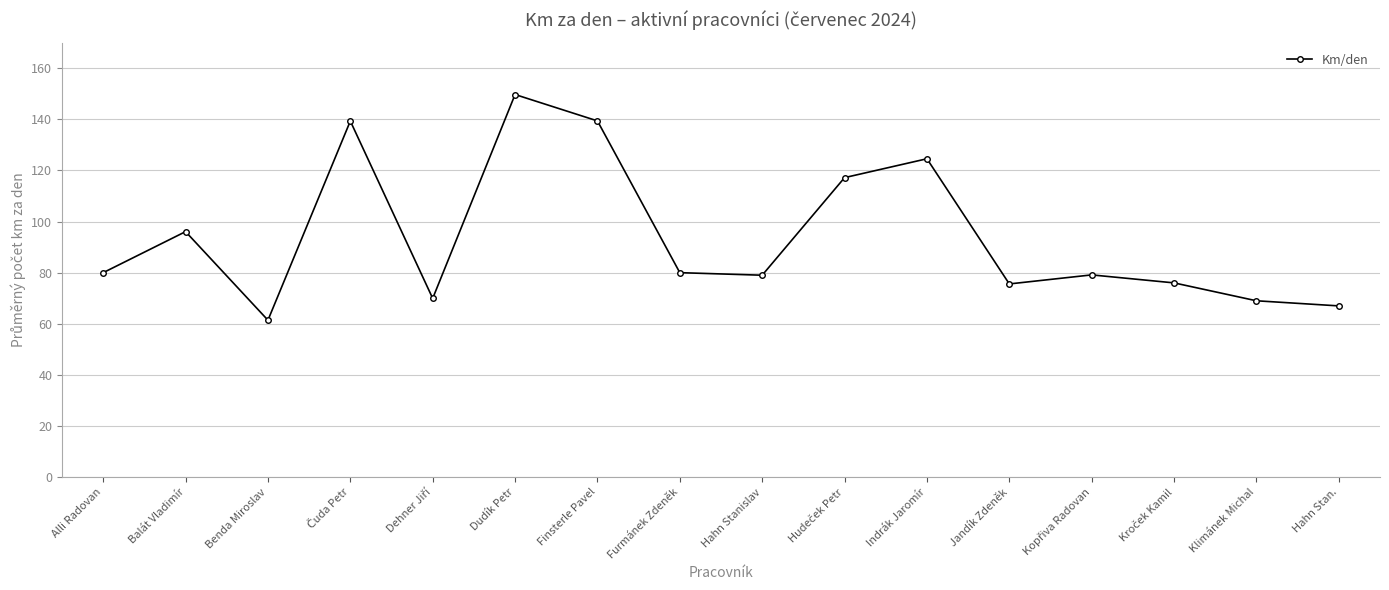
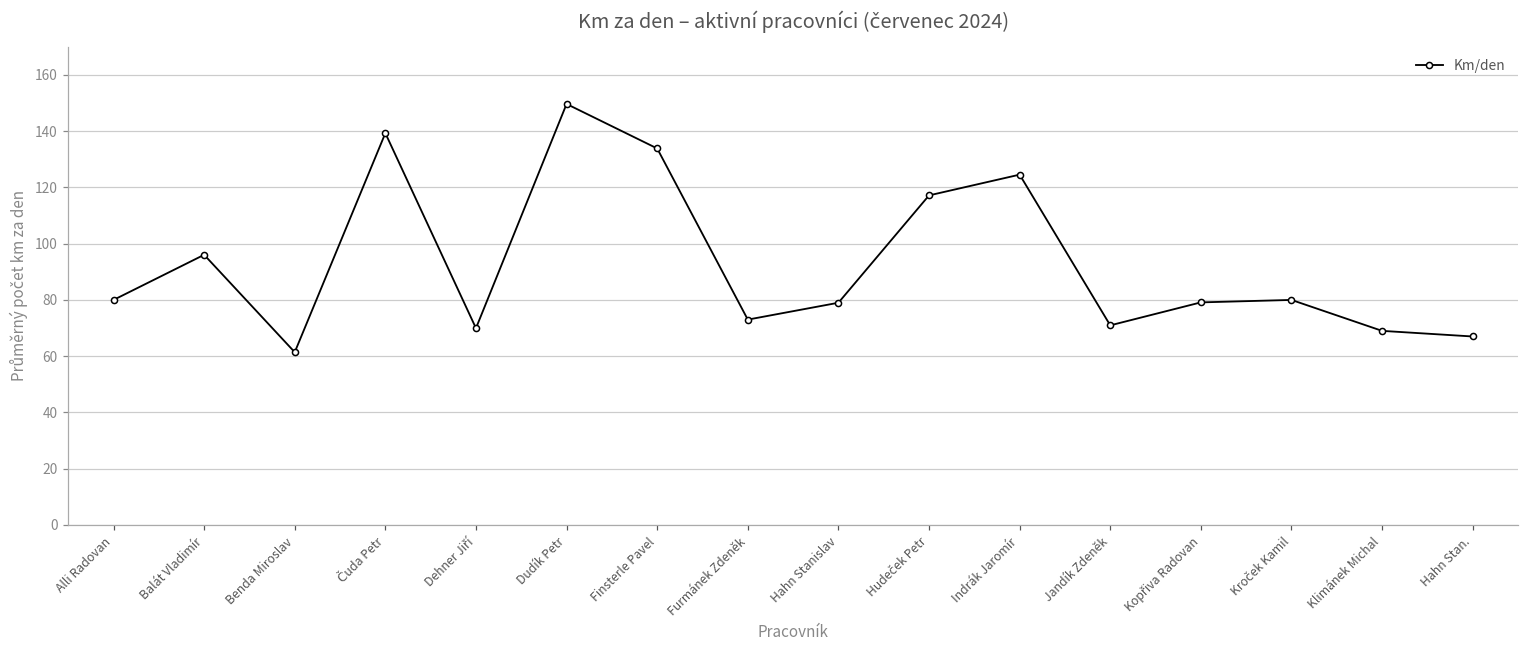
  {
    "Alli Radovan": 80,
    "Balát Vladimír": 96,
    "Benda Miroslav": 61,
    "Čuda Petr": 139,
    "Dehner Jiří": 70,
    "Dudík Petr": 150,
-   "Finsterle Pavel": 139,
-   "Furmánek Zdeněk": 80,
+   "Finsterle Pavel": 134,
+   "Furmánek Zdeněk": 73,
    "Hahn Stanislav": 79,
    "Hudeček Petr": 117,
    "Indrák Jaromír": 125,
-   "Jandík Zdeněk": 76,
+   "Jandík Zdeněk": 71,
    "Kopřiva Radovan": 79,
-   "Kroček Kamil": 76,
+   "Kroček Kamil": 80,
    "Klimánek Michal": 69,
    "Hahn Stan.": 67
  }
